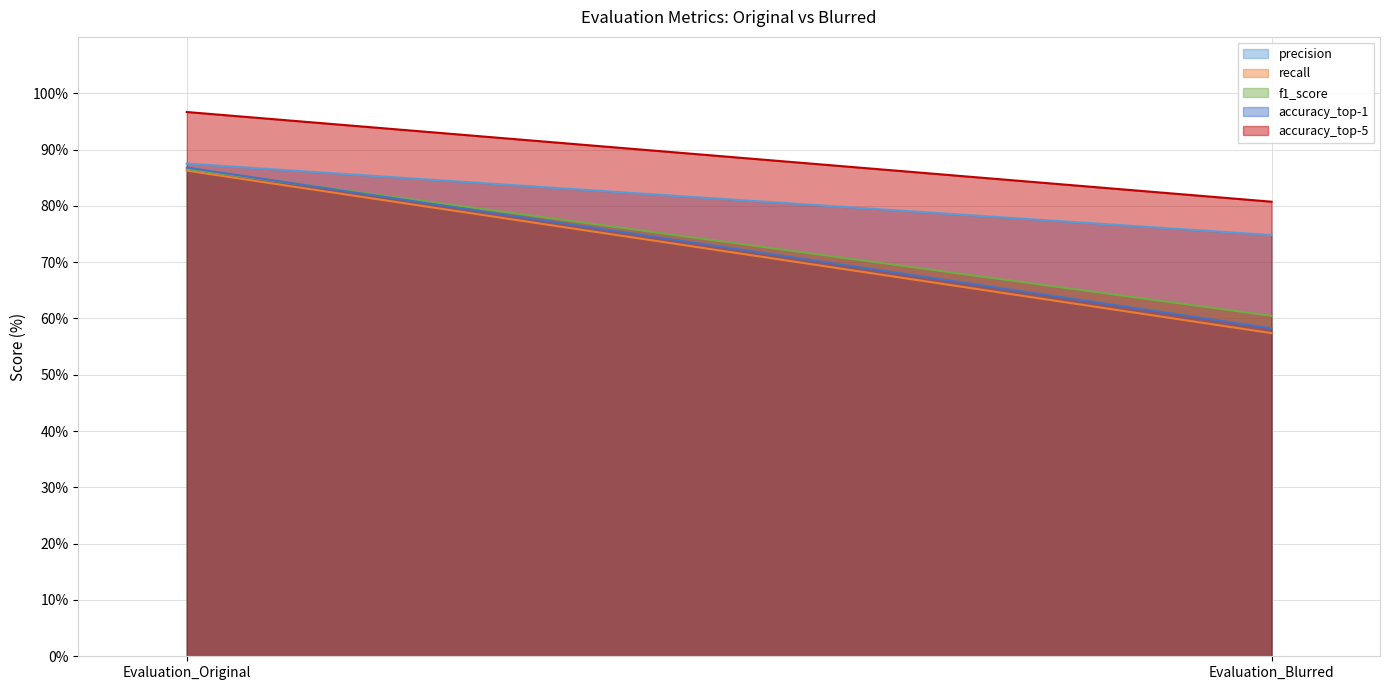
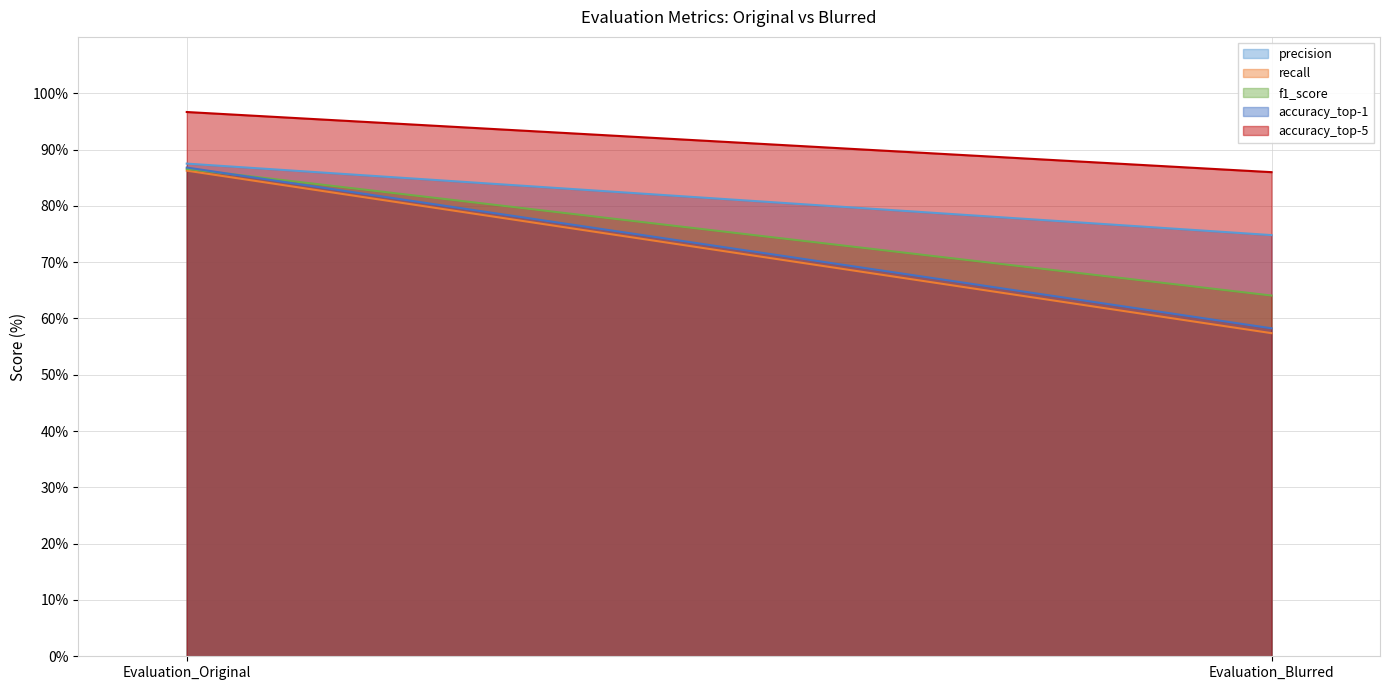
  {
    "recall": {
      "Evaluation_Blurred": "57%"
    },
    "f1_score": {
-     "Evaluation_Blurred": "60%"
+     "Evaluation_Blurred": "64%"
    },
    "accuracy_top-5": {
      "Evaluation_Original": "97%",
-     "Evaluation_Blurred": "81%"
+     "Evaluation_Blurred": "86%"
    }
  }
